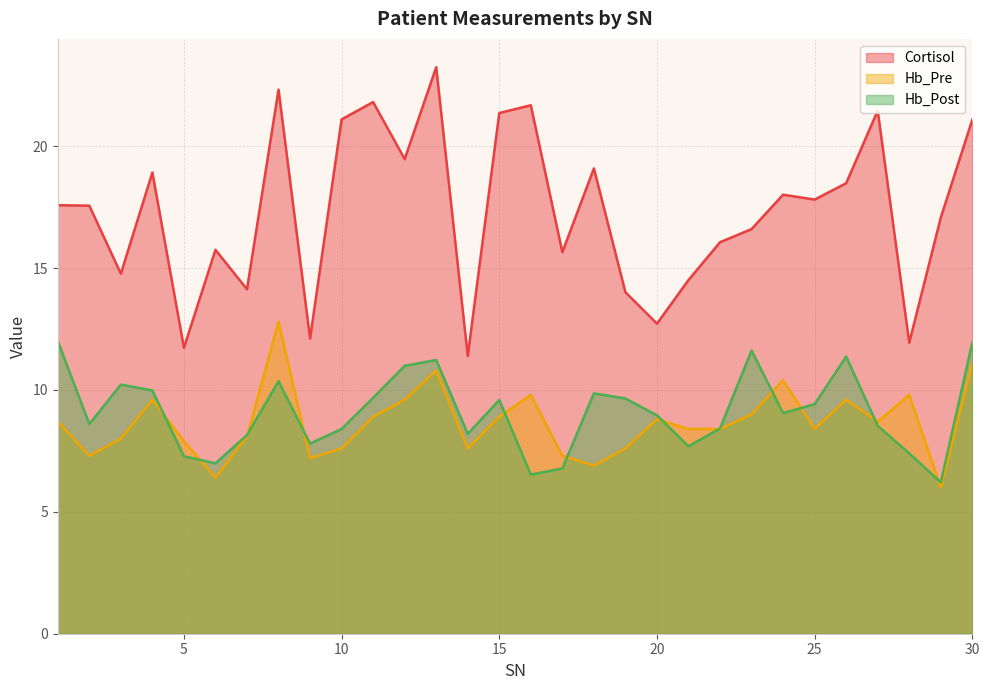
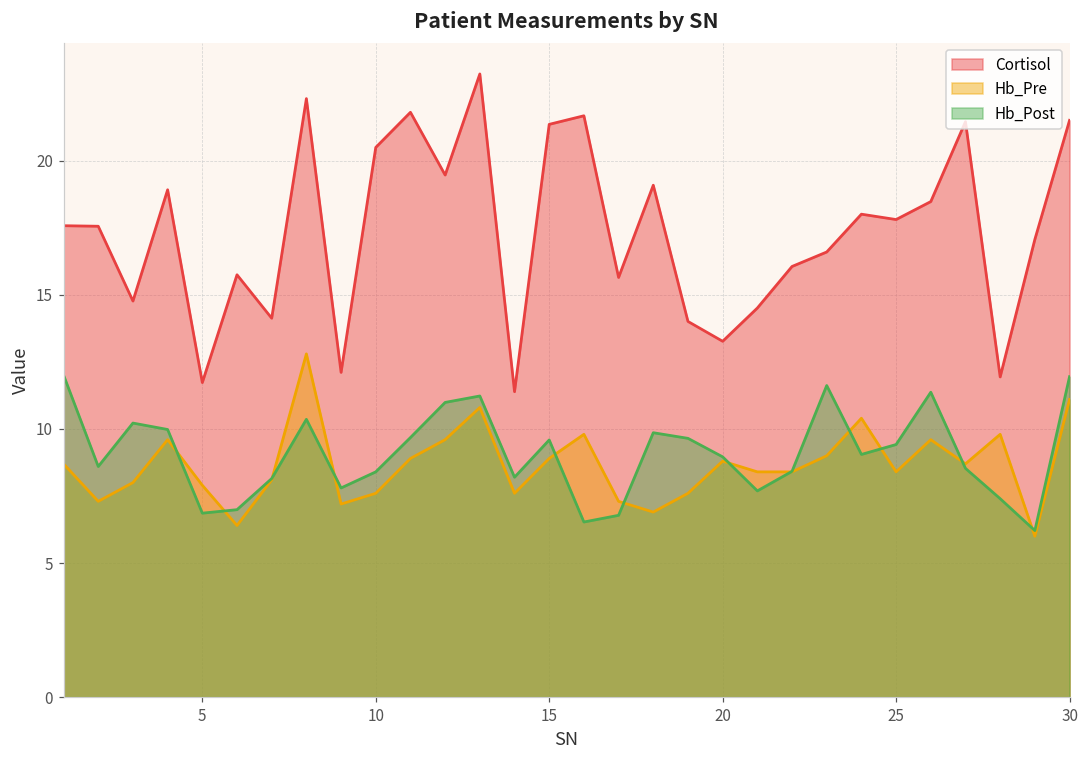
  {
    "Cortisol": {
      "5": 11.7,
-     "10": 21.1,
+     "10": 20.5,
      "15": 21.4,
-     "20": 12.7,
+     "20": 13.3,
      "25": 17.8,
-     "30": 21.1
+     "30": 21.5
    },
    "Hb_Pre": {
      "5": 7.9,
      "10": 7.6,
      "15": 8.9,
      "20": 8.8,
      "25": 8.4,
      "30": 11.1
    },
    "Hb_Post": {
-     "5": 7.3,
+     "5": 6.9,
      "10": 8.4,
      "15": 9.6,
      "20": 9.0,
      "25": 9.4,
      "30": 12.0
    }
  }
